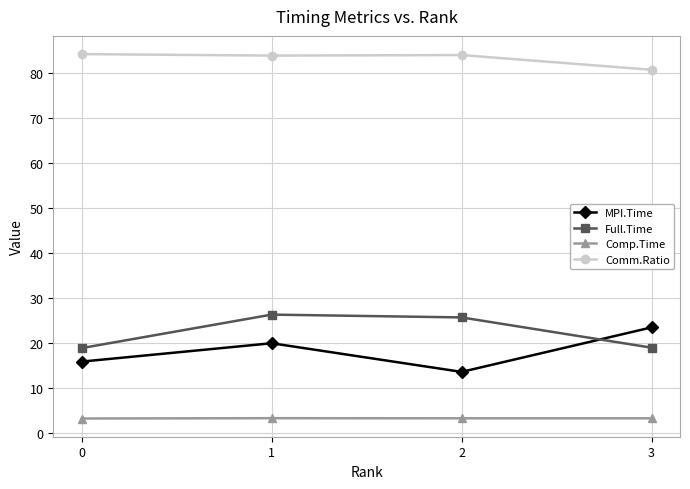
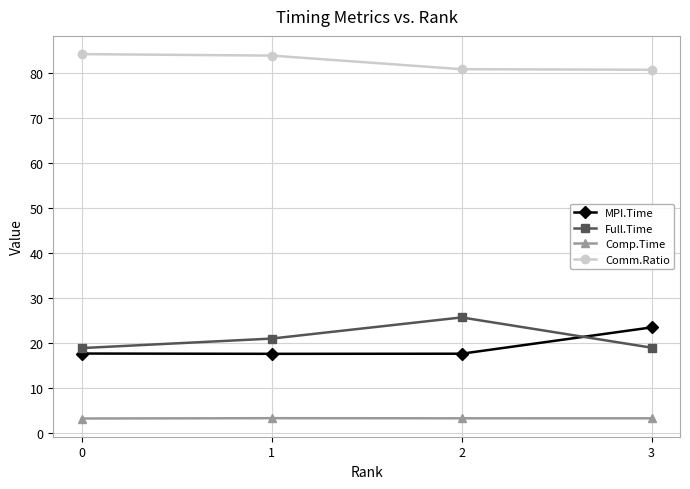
  {
    "MPI.Time": {
-     "0": 16,
-     "1": 20,
-     "2": 14,
+     "0": 18,
+     "1": 18,
+     "2": 18,
      "3": 24
    },
    "Full.Time": {
      "0": 19,
-     "1": 26,
+     "1": 21,
      "2": 26,
      "3": 19
    },
    "Comp.Time": {
      "0": 3,
      "1": 3,
      "2": 3,
      "3": 3
    },
    "Comm.Ratio": {
      "0": 84,
      "1": 84,
-     "2": 84,
+     "2": 81,
      "3": 81
    }
  }
